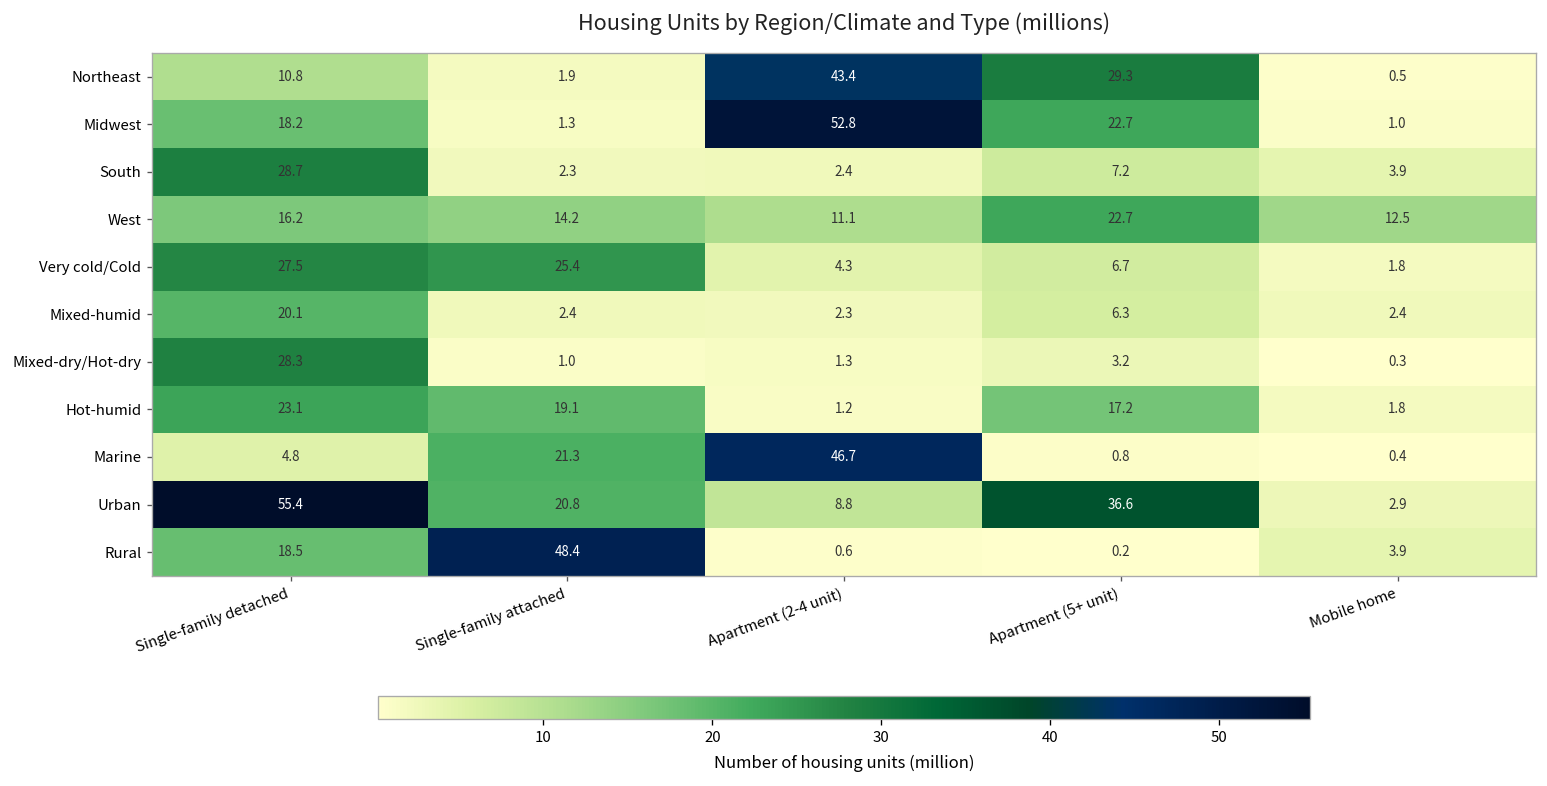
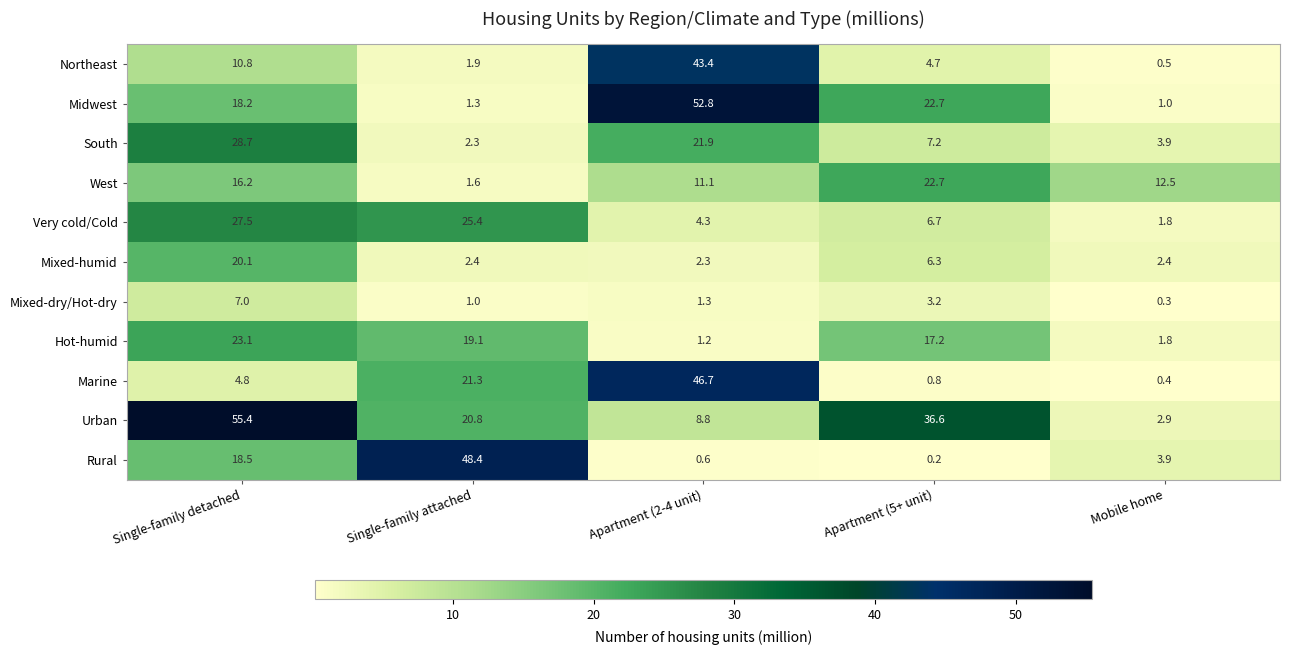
  {
    "Northeast": {
      "Single-family detached": 10.8,
      "Single-family attached": 1.9,
      "Apartment (2-4 unit)": 43.4,
-     "Apartment (5+ unit)": 29.3,
+     "Apartment (5+ unit)": 4.7,
      "Mobile home": 0.5
    },
    "Midwest": {
      "Single-family detached": 18.2,
      "Single-family attached": 1.3,
      "Apartment (2-4 unit)": 52.8,
      "Apartment (5+ unit)": 22.7,
      "Mobile home": 1.0
    },
    "South": {
      "Single-family detached": 28.7,
      "Single-family attached": 2.3,
-     "Apartment (2-4 unit)": 2.4,
+     "Apartment (2-4 unit)": 21.9,
      "Apartment (5+ unit)": 7.2,
      "Mobile home": 3.9
    },
    "West": {
      "Single-family detached": 16.2,
-     "Single-family attached": 14.2,
+     "Single-family attached": 1.6,
      "Apartment (2-4 unit)": 11.1,
      "Apartment (5+ unit)": 22.7,
      "Mobile home": 12.5
    },
    "Very cold/Cold": {
      "Single-family detached": 27.5,
      "Single-family attached": 25.4,
      "Apartment (2-4 unit)": 4.3,
      "Apartment (5+ unit)": 6.7,
      "Mobile home": 1.8
    },
    "Mixed-humid": {
      "Single-family detached": 20.1,
      "Single-family attached": 2.4,
      "Apartment (2-4 unit)": 2.3,
      "Apartment (5+ unit)": 6.3,
      "Mobile home": 2.4
    },
    "Mixed-dry/Hot-dry": {
-     "Single-family detached": 28.3,
+     "Single-family detached": 7.0,
      "Single-family attached": 1.0,
      "Apartment (2-4 unit)": 1.3,
      "Apartment (5+ unit)": 3.2,
      "Mobile home": 0.3
    },
    "Hot-humid": {
      "Single-family detached": 23.1,
      "Single-family attached": 19.1,
      "Apartment (2-4 unit)": 1.2,
      "Apartment (5+ unit)": 17.2,
      "Mobile home": 1.8
    },
    "Marine": {
      "Single-family detached": 4.8,
      "Single-family attached": 21.3,
      "Apartment (2-4 unit)": 46.7,
      "Apartment (5+ unit)": 0.8,
      "Mobile home": 0.4
    },
    "Urban": {
      "Single-family detached": 55.4,
      "Single-family attached": 20.8,
      "Apartment (2-4 unit)": 8.8,
      "Apartment (5+ unit)": 36.6,
      "Mobile home": 2.9
    },
    "Rural": {
      "Single-family detached": 18.5,
      "Single-family attached": 48.4,
      "Apartment (2-4 unit)": 0.6,
      "Apartment (5+ unit)": 0.2,
      "Mobile home": 3.9
    }
  }
